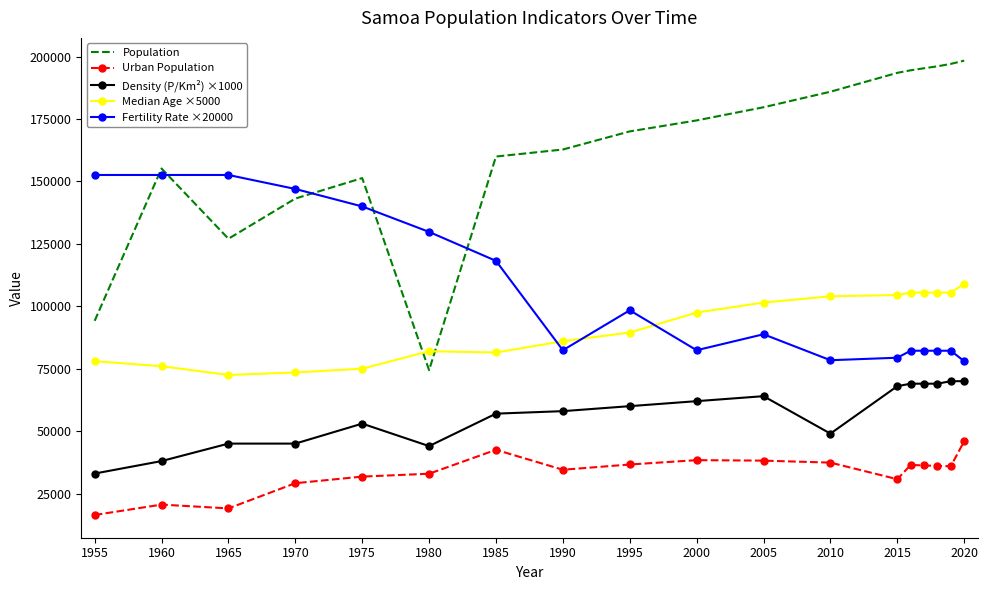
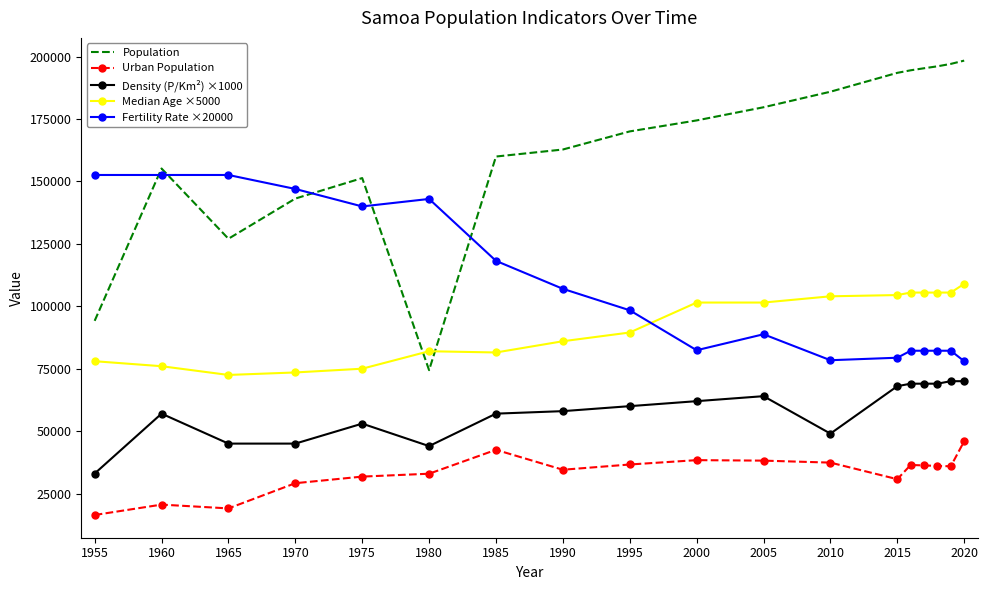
  {
    "Population": {
      "1955": 94000,
      "1960": 155000,
      "1965": 127000,
      "1970": 143000,
      "1975": 151000,
      "1980": 74000,
      "1985": 160000,
      "1990": 163000,
      "1995": 170000,
      "2000": 174000,
      "2005": 180000,
      "2010": 186000,
      "2015": 194000,
      "2020": 198000
    },
    "Urban Population": {
      "1955": 16000,
      "1960": 21000,
      "1965": 19000,
      "1970": 29000,
      "1975": 32000,
      "1980": 33000,
      "1985": 43000,
      "1990": 35000,
      "1995": 37000,
      "2000": 38000,
      "2005": 38000,
      "2010": 37000,
      "2015": 31000,
      "2020": 46000
    },
    "Density (P/Km²) ×1000": {
      "1955": 33000,
-     "1960": 38000,
+     "1960": 57000,
      "1965": 45000,
      "1970": 45000,
      "1975": 53000,
      "1980": 44000,
      "1985": 57000,
      "1990": 58000,
      "1995": 60000,
      "2000": 62000,
      "2005": 64000,
      "2010": 49000,
      "2015": 68000,
      "2020": 70000
    },
    "Median Age ×5000": {
      "1955": 78000,
      "1960": 76000,
      "1965": 73000,
      "1970": 74000,
      "1975": 75000,
      "1980": 82000,
      "1985": 82000,
      "1990": 86000,
      "1995": 90000,
-     "2000": 98000,
+     "2000": 102000,
      "2005": 102000,
      "2010": 104000,
      "2015": 105000,
      "2020": 109000
    },
    "Fertility Rate ×20000": {
      "1955": 153000,
      "1960": 153000,
      "1965": 153000,
      "1970": 147000,
      "1975": 140000,
-     "1980": 130000,
+     "1980": 143000,
      "1985": 118000,
-     "1990": 82000,
+     "1990": 107000,
      "1995": 98000,
      "2000": 82000,
      "2005": 89000,
      "2010": 78000,
      "2015": 79000,
      "2020": 78000
    }
  }
